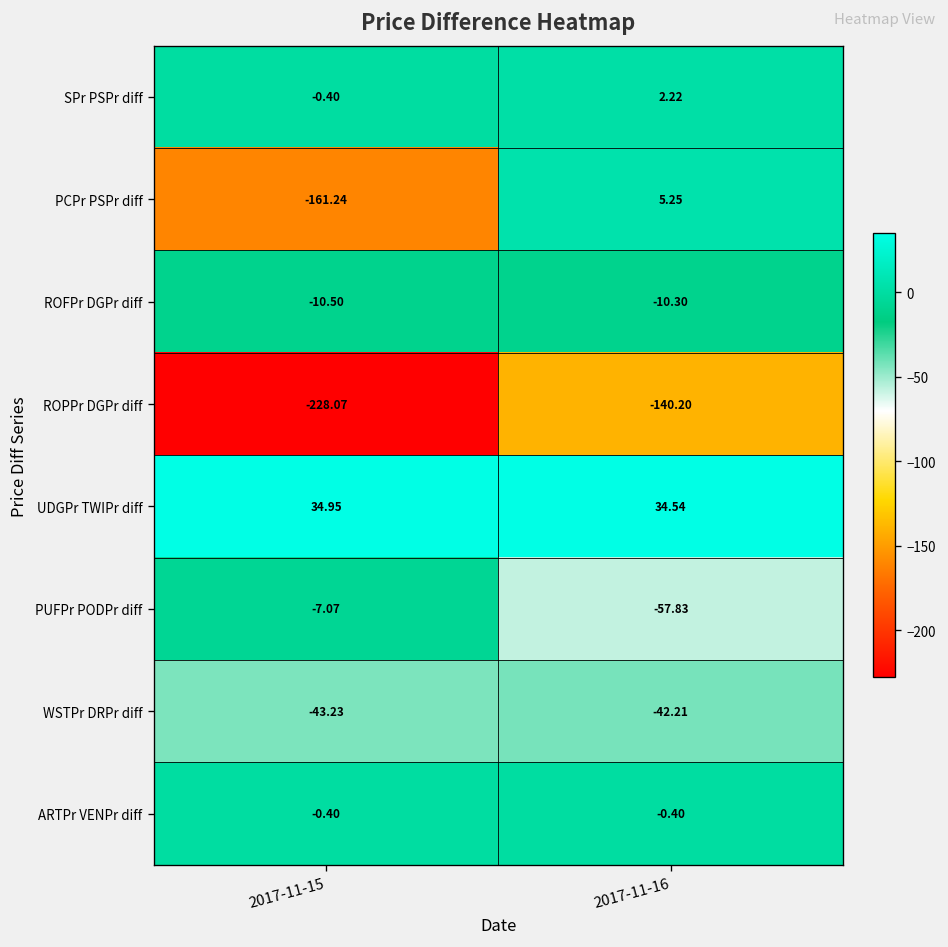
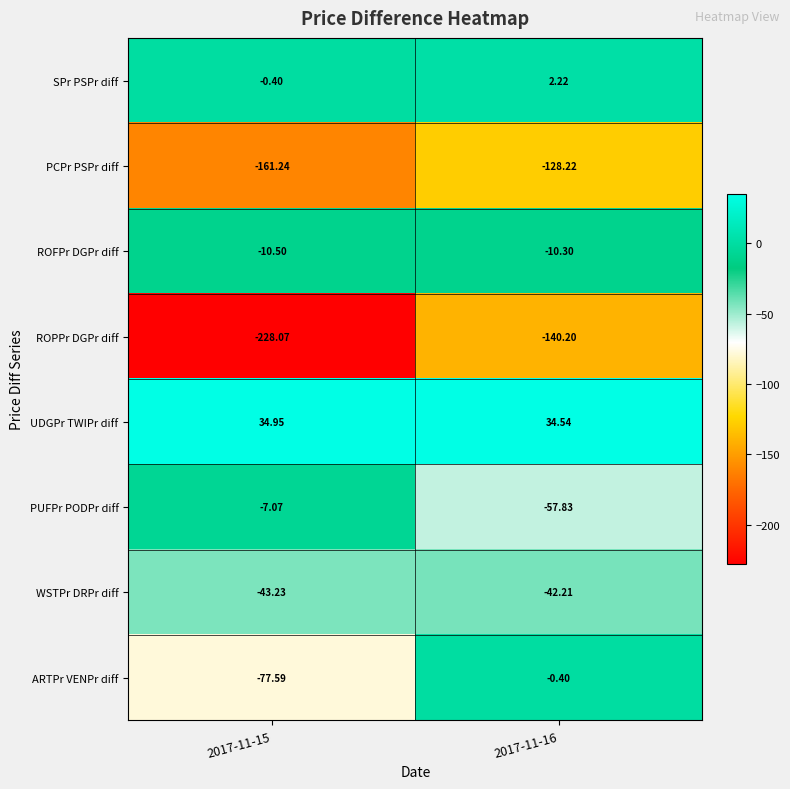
  {
    "SPr PSPr diff": {
      "2017-11-15": -0.40,
      "2017-11-16": 2.22
    },
    "PCPr PSPr diff": {
      "2017-11-15": -161.24,
-     "2017-11-16": 5.25
+     "2017-11-16": -128.22
    },
    "ROFPr DGPr diff": {
      "2017-11-15": -10.50,
      "2017-11-16": -10.30
    },
    "ROPPr DGPr diff": {
      "2017-11-15": -228.07,
      "2017-11-16": -140.20
    },
    "UDGPr TWIPr diff": {
      "2017-11-15": 34.95,
      "2017-11-16": 34.54
    },
    "PUFPr PODPr diff": {
      "2017-11-15": -7.07,
      "2017-11-16": -57.83
    },
    "WSTPr DRPr diff": {
      "2017-11-15": -43.23,
      "2017-11-16": -42.21
    },
    "ARTPr VENPr diff": {
-     "2017-11-15": -0.40,
+     "2017-11-15": -77.59,
      "2017-11-16": -0.40
    }
  }
